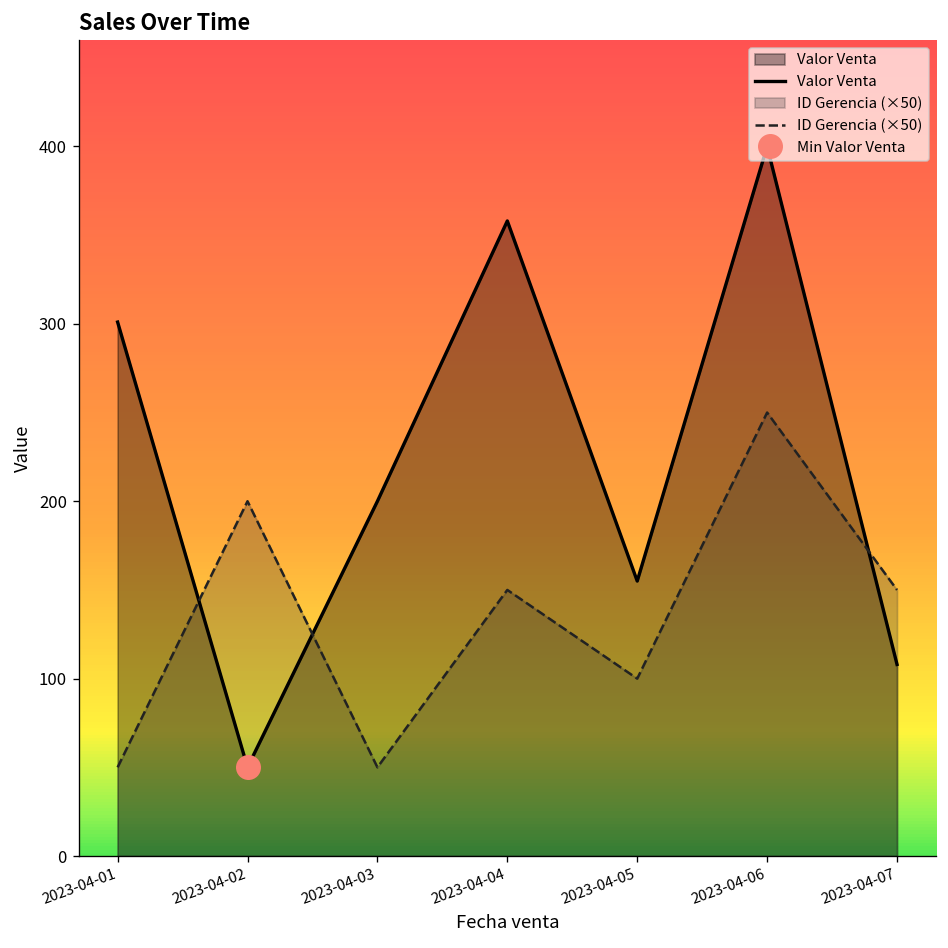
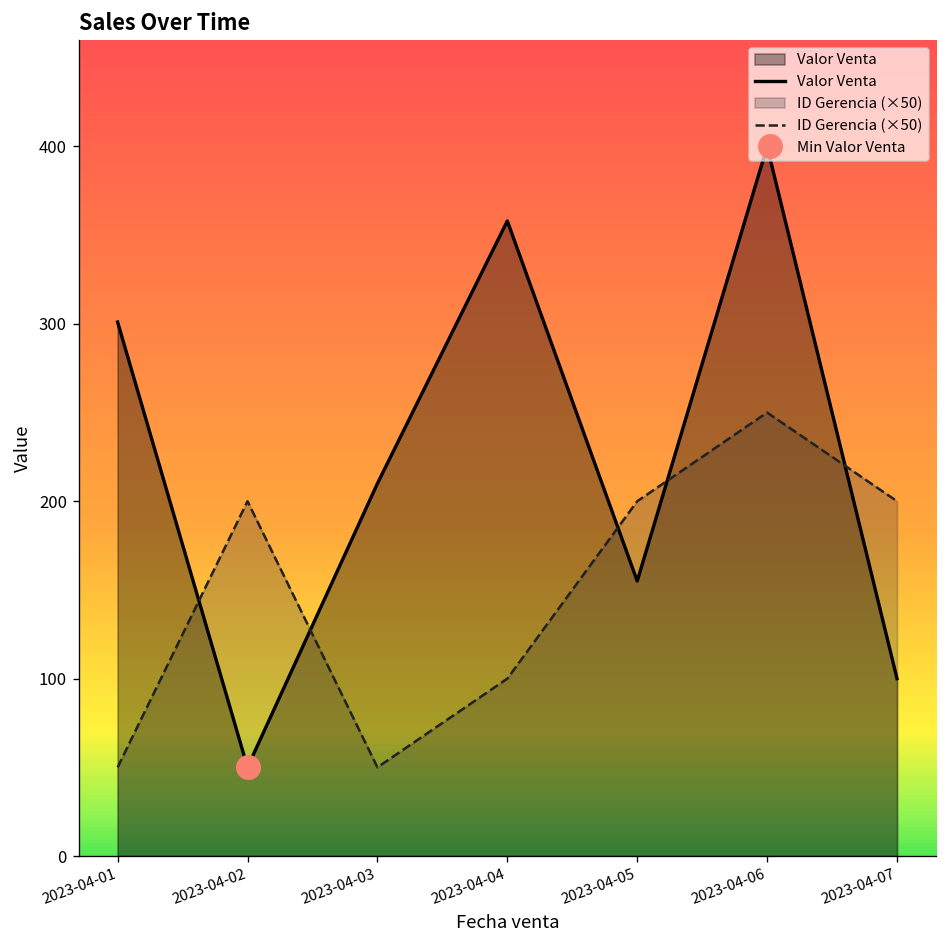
  {
    "Valor Venta": {
      "2023-04-01": 301,
-     "2023-04-03": 200,
+     "2023-04-03": 210,
      "2023-04-04": 358,
      "2023-04-05": 155,
-     "2023-04-07": 108
+     "2023-04-07": 100
    },
    "ID Gerencia (×50)": {
      "2023-04-01": 50,
      "2023-04-02": 200,
      "2023-04-03": 50,
-     "2023-04-04": 150,
-     "2023-04-05": 100,
+     "2023-04-04": 100,
+     "2023-04-05": 200,
      "2023-04-06": 250,
-     "2023-04-07": 150
+     "2023-04-07": 200
    }
  }
